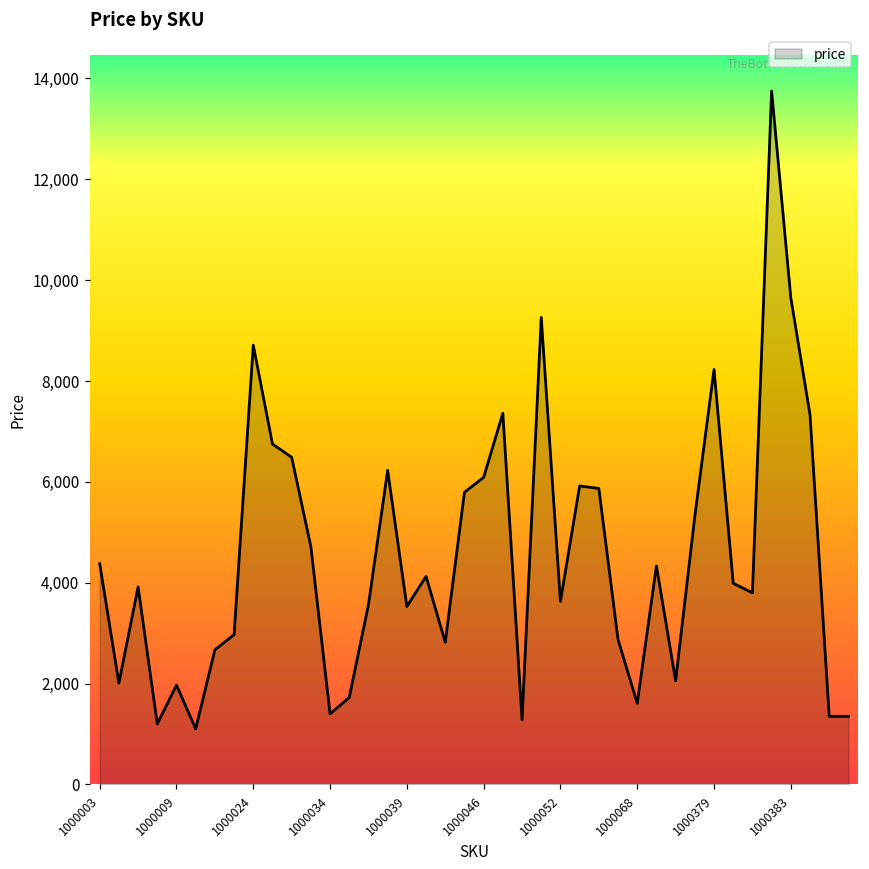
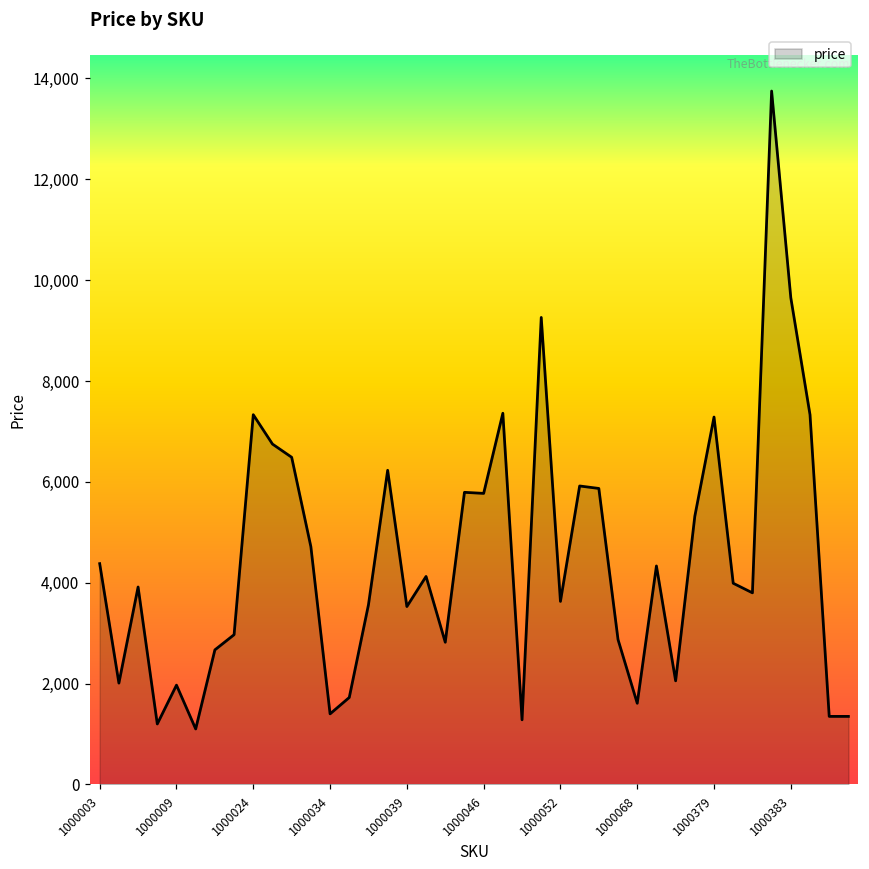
  {
    "1000003": "4,400",
    "1000009": "2,000",
-   "1000024": "8,700",
+   "1000024": "7,300",
    "1000034": "1,400",
    "1000039": "3,500",
-   "1000046": "6,100",
+   "1000046": "5,800",
    "1000052": "3,600",
    "1000068": "1,600",
-   "1000379": "8,200",
+   "1000379": "7,300",
    "1000383": "9,700"
  }
